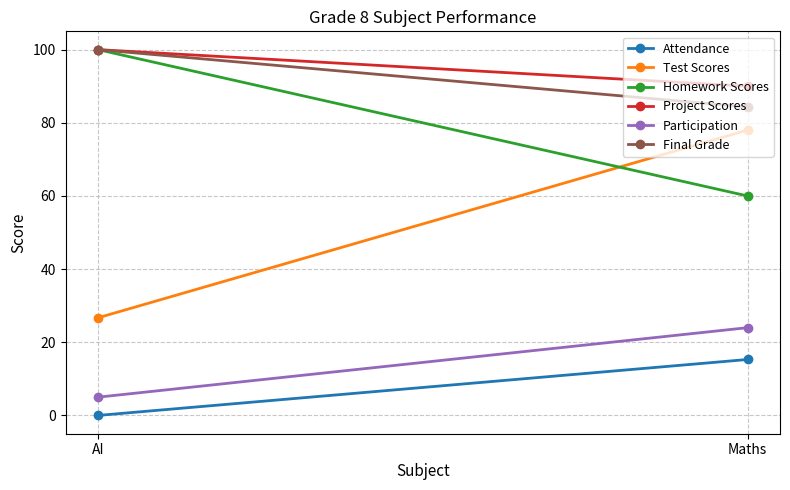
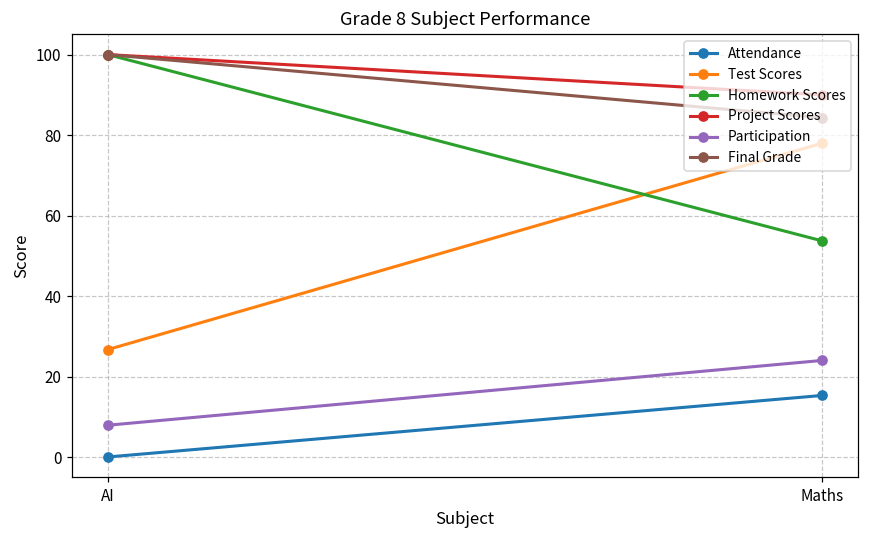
  {
    "Attendance": {
      "AI": 0,
      "Maths": 15
    },
    "Test Scores": {
      "AI": 27
    },
    "Homework Scores": {
-     "Maths": 60
+     "Maths": 54
    },
    "Participation": {
-     "AI": 5,
+     "AI": 8,
      "Maths": 24
    }
  }
